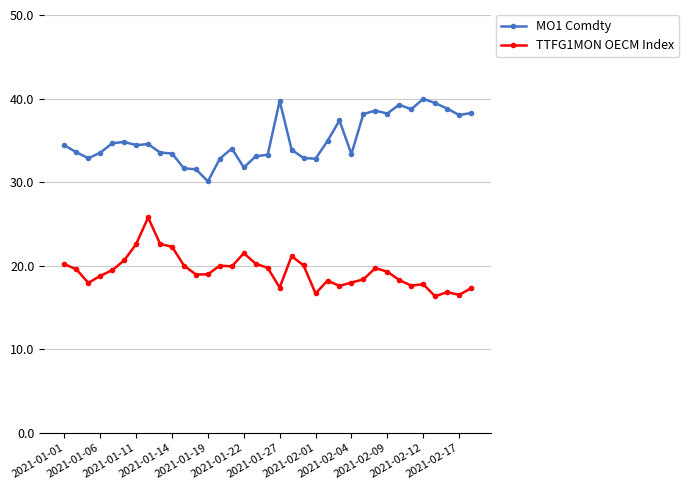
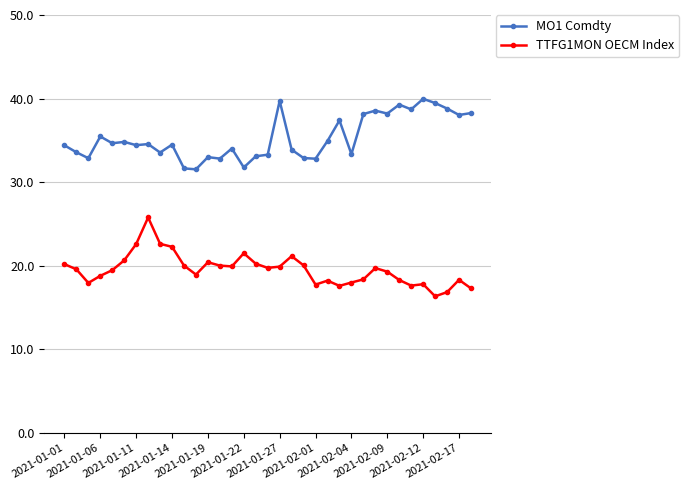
  {
    "MO1 Comdty": {
      "2021-01-01": 34,
-     "2021-01-06": 34,
+     "2021-01-06": 35,
      "2021-01-11": 34,
-     "2021-01-14": 33,
-     "2021-01-19": 30,
+     "2021-01-14": 34,
+     "2021-01-19": 33,
      "2021-01-22": 32,
      "2021-01-27": 40,
      "2021-02-01": 33,
      "2021-02-04": 33,
      "2021-02-09": 38,
      "2021-02-12": 40,
      "2021-02-17": 38
    },
    "TTFG1MON OECM Index": {
      "2021-01-01": 20,
      "2021-01-06": 19,
      "2021-01-11": 23,
      "2021-01-14": 22,
-     "2021-01-19": 19,
+     "2021-01-19": 20,
      "2021-01-22": 22,
-     "2021-01-27": 17,
-     "2021-02-01": 17,
+     "2021-01-27": 20,
+     "2021-02-01": 18,
      "2021-02-04": 18,
      "2021-02-09": 19,
      "2021-02-12": 18,
-     "2021-02-17": 17
+     "2021-02-17": 18
    }
  }
